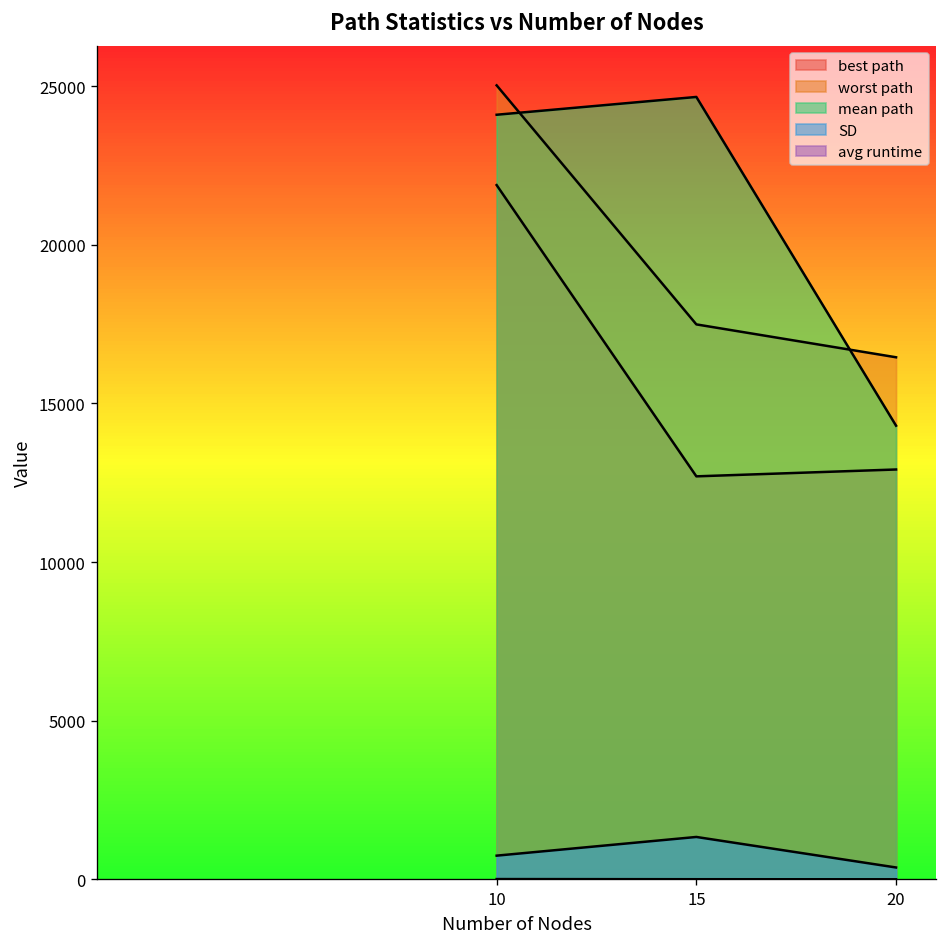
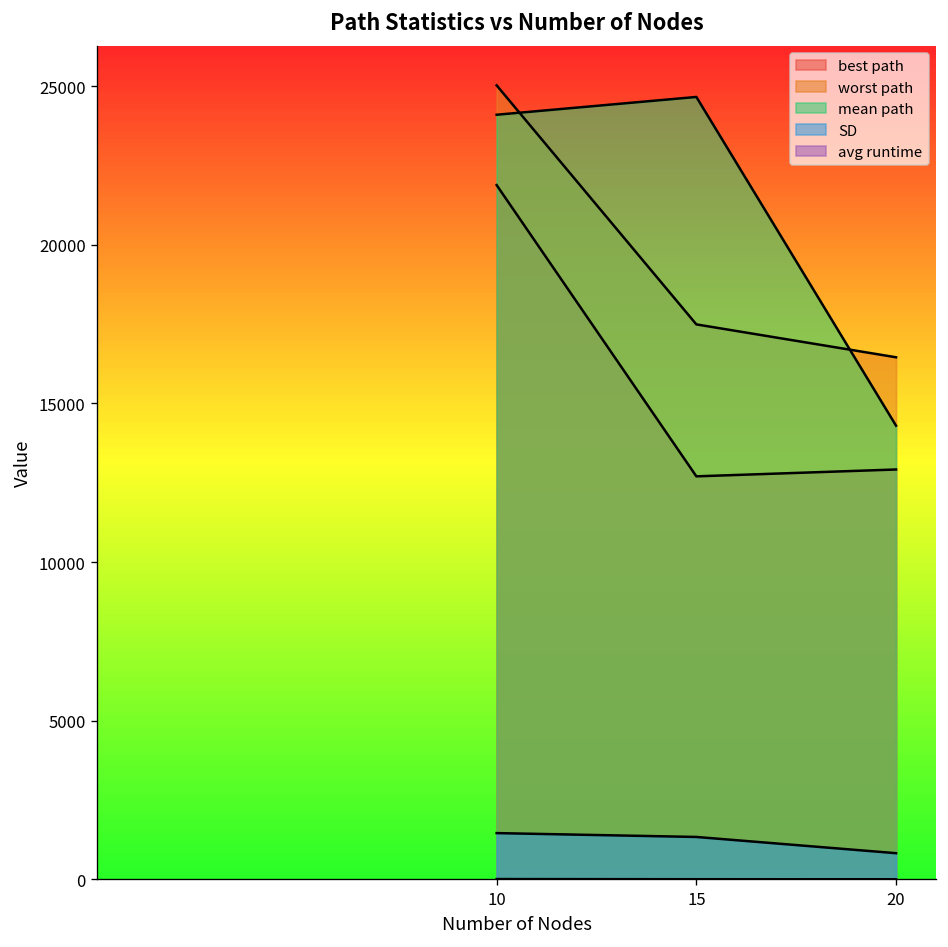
  {
    "mean path": {
      "10": 24100,
      "15": 24700,
      "20": 14300
    },
    "SD": {
-     "10": 800,
+     "10": 1500,
      "15": 1300,
-     "20": 400
+     "20": 800
    },
    "avg runtime": {
      "10": 0,
      "15": 0,
      "20": 0
    }
  }
